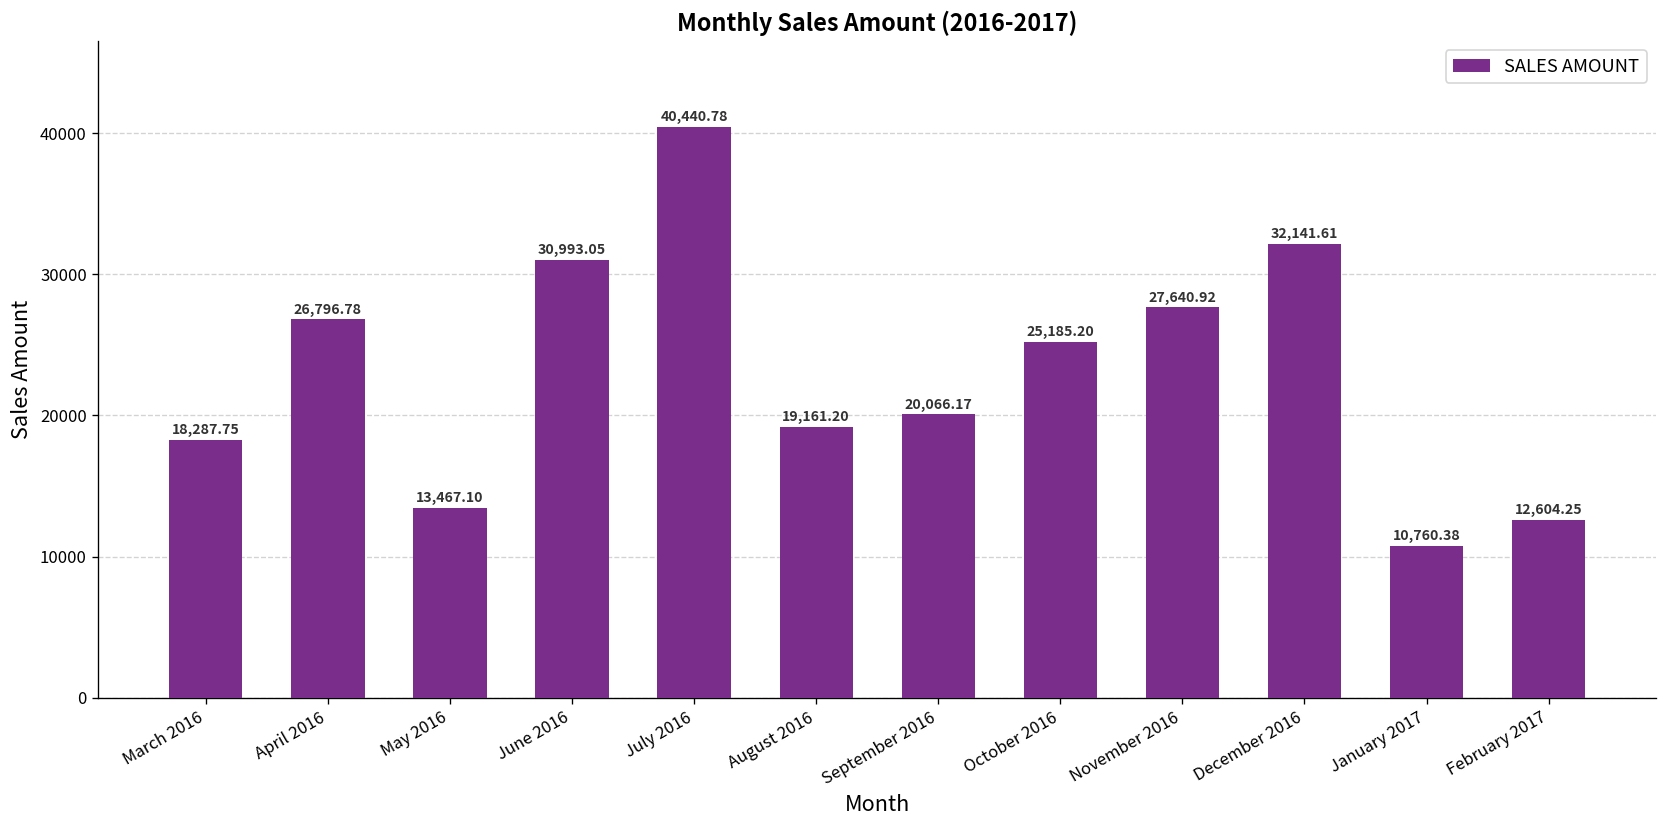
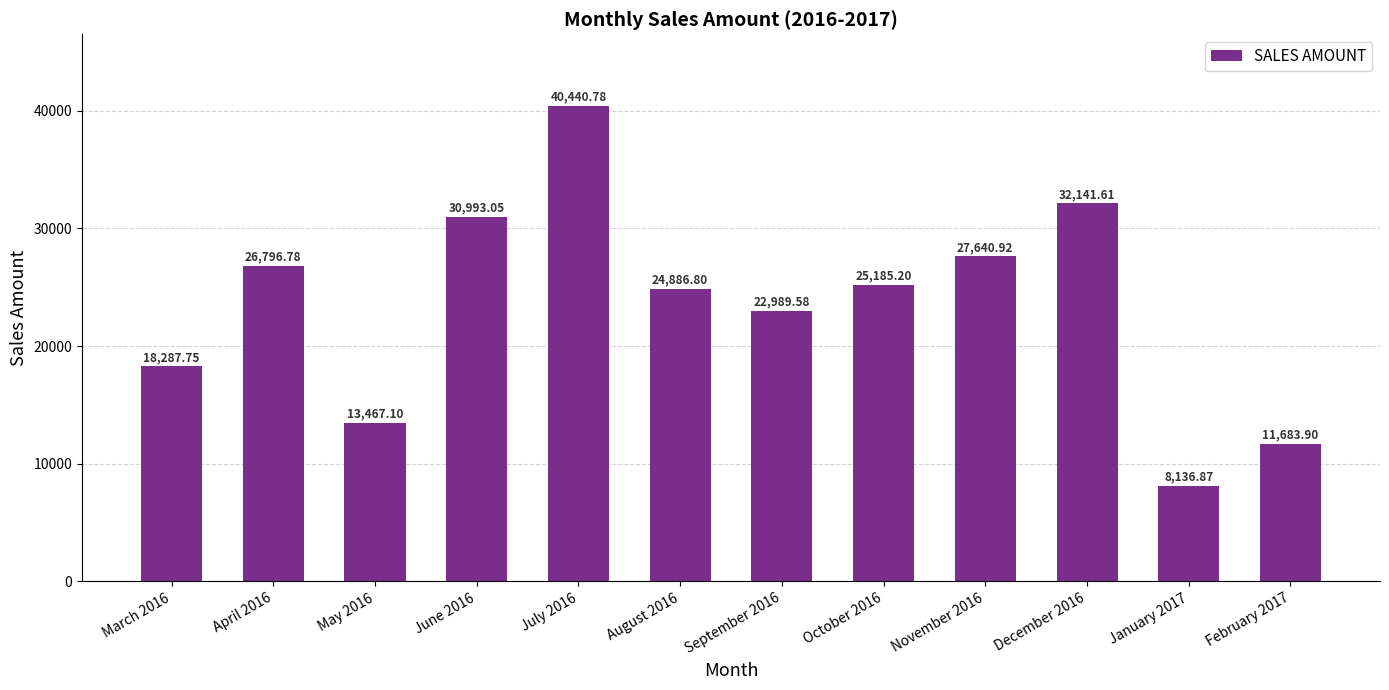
  {
    "March 2016": "18,287.75",
    "April 2016": "26,796.78",
    "May 2016": "13,467.10",
    "June 2016": "30,993.05",
    "July 2016": "40,440.78",
-   "August 2016": "19,161.20",
-   "September 2016": "20,066.17",
+   "August 2016": "24,886.80",
+   "September 2016": "22,989.58",
    "October 2016": "25,185.20",
    "November 2016": "27,640.92",
    "December 2016": "32,141.61",
-   "January 2017": "10,760.38",
-   "February 2017": "12,604.25"
+   "January 2017": "8,136.87",
+   "February 2017": "11,683.90"
  }
